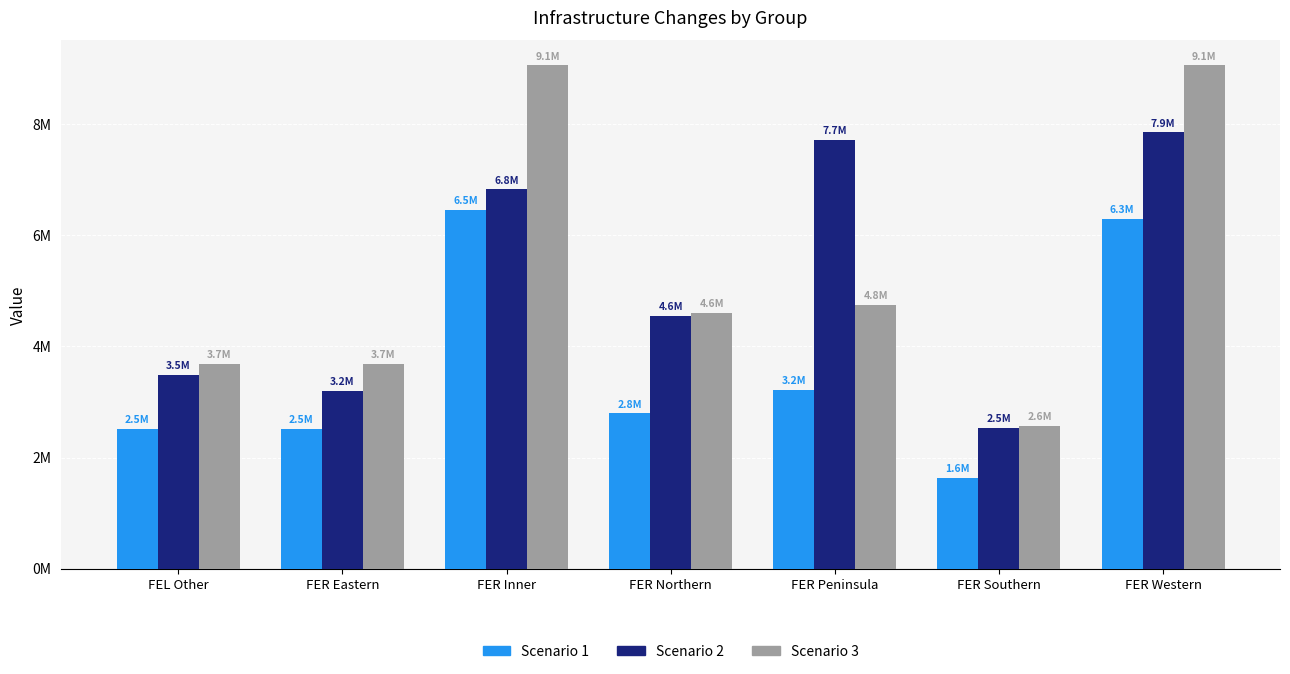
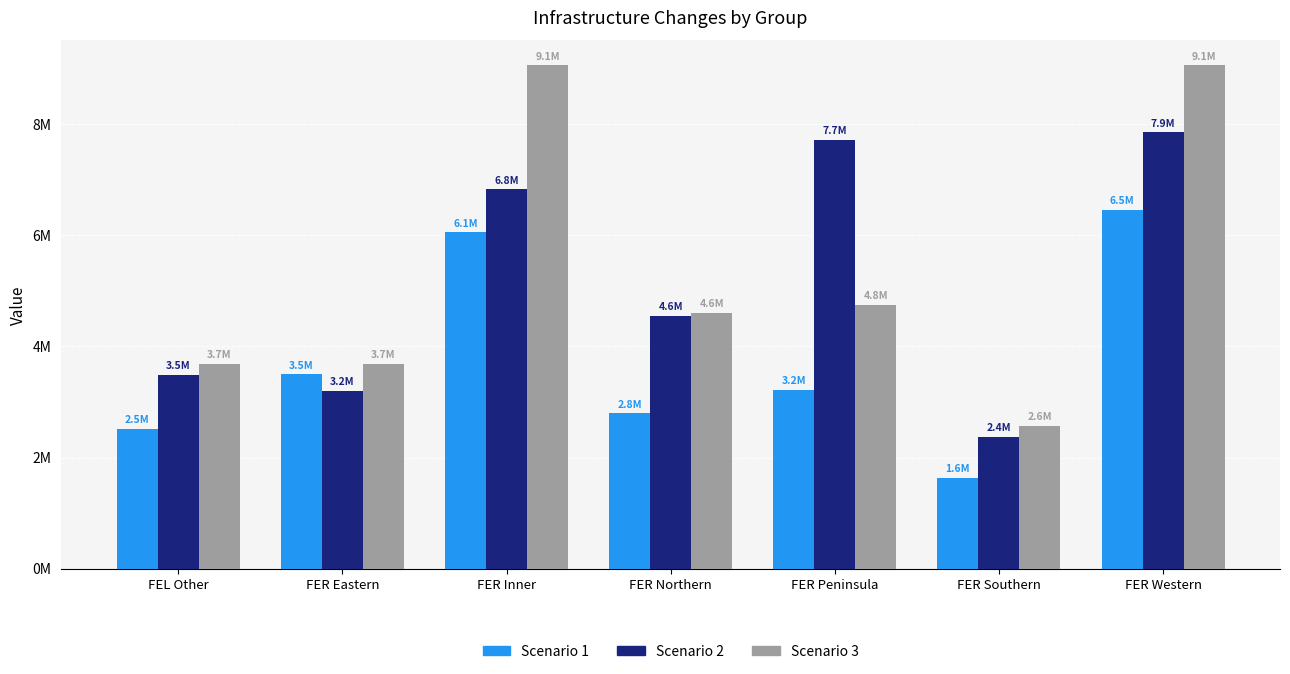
  {
    "Scenario 1": {
      "FEL Other": "2.5M",
-     "FER Eastern": "2.5M",
-     "FER Inner": "6.5M",
+     "FER Eastern": "3.5M",
+     "FER Inner": "6.1M",
      "FER Northern": "2.8M",
      "FER Peninsula": "3.2M",
      "FER Southern": "1.6M",
-     "FER Western": "6.3M"
+     "FER Western": "6.5M"
    },
    "Scenario 2": {
      "FEL Other": "3.5M",
      "FER Eastern": "3.2M",
      "FER Inner": "6.8M",
      "FER Northern": "4.6M",
      "FER Peninsula": "7.7M",
-     "FER Southern": "2.5M",
+     "FER Southern": "2.4M",
      "FER Western": "7.9M"
    },
    "Scenario 3": {
      "FEL Other": "3.7M",
      "FER Eastern": "3.7M",
      "FER Inner": "9.1M",
      "FER Northern": "4.6M",
      "FER Peninsula": "4.8M",
      "FER Southern": "2.6M",
      "FER Western": "9.1M"
    }
  }
